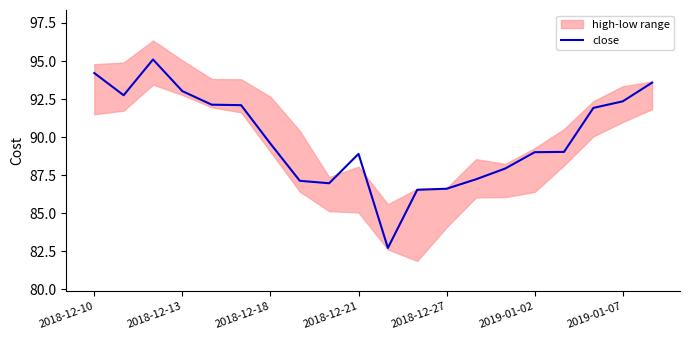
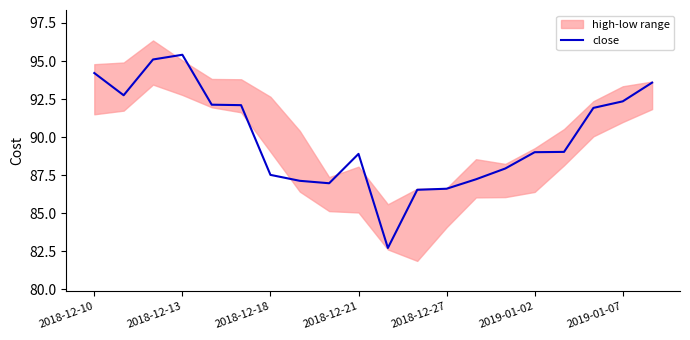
  {
    "close": {
      "2018-12-10": 94.2,
-     "2018-12-13": 93.0,
-     "2018-12-18": 89.6,
+     "2018-12-13": 95.4,
+     "2018-12-18": 87.5,
      "2018-12-21": 88.9,
      "2019-01-02": 89.0,
      "2019-01-07": 92.4
    }
  }
